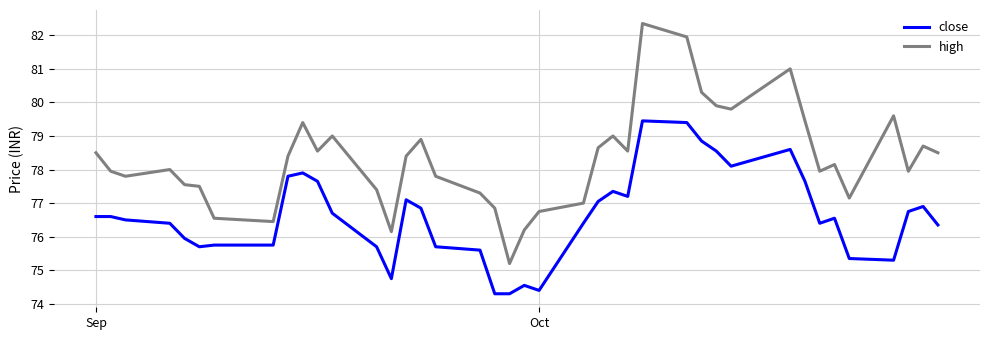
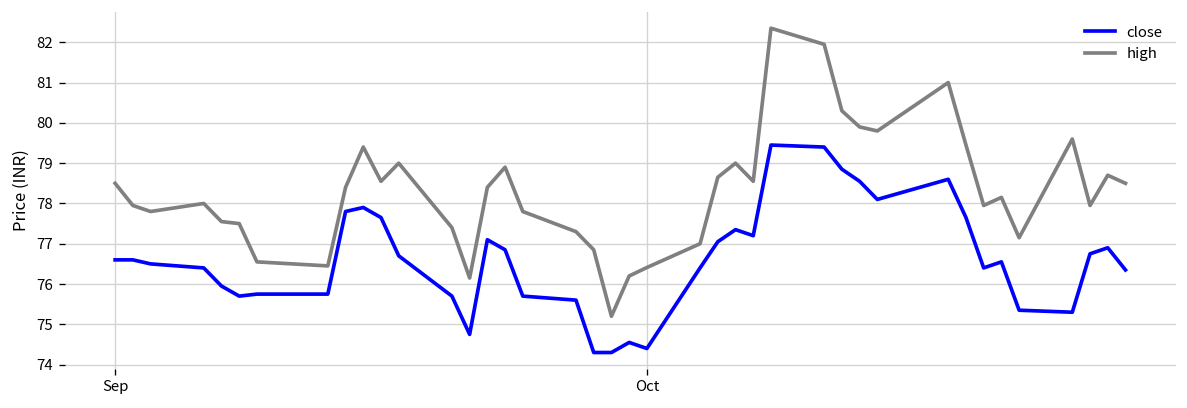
  {
    "close": {
      "Sep": 76.6,
      "Oct": 74.4
    },
    "high": {
      "Sep": 78.5,
-     "Oct": 76.8
+     "Oct": 76.4
    }
  }
